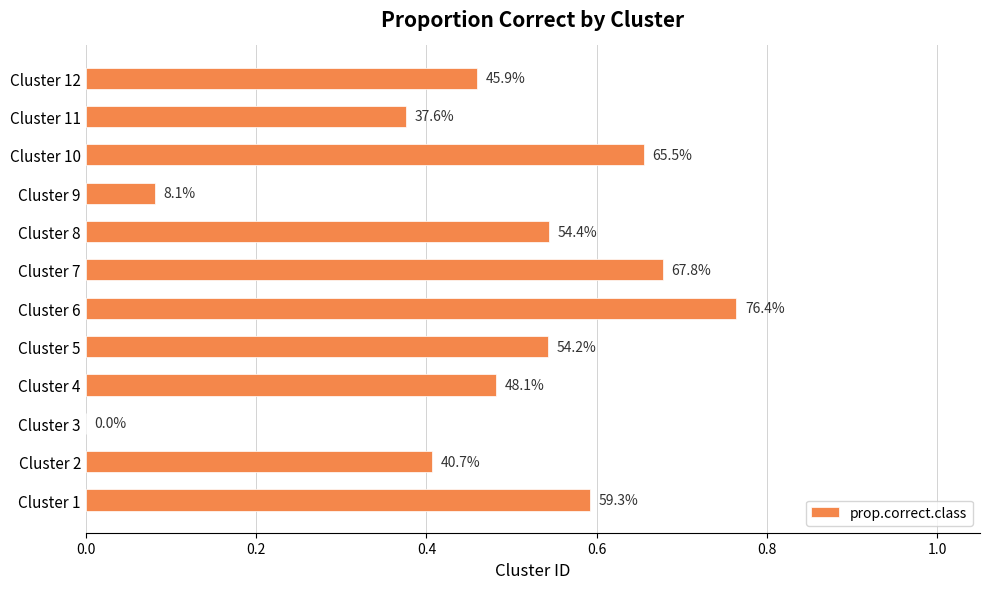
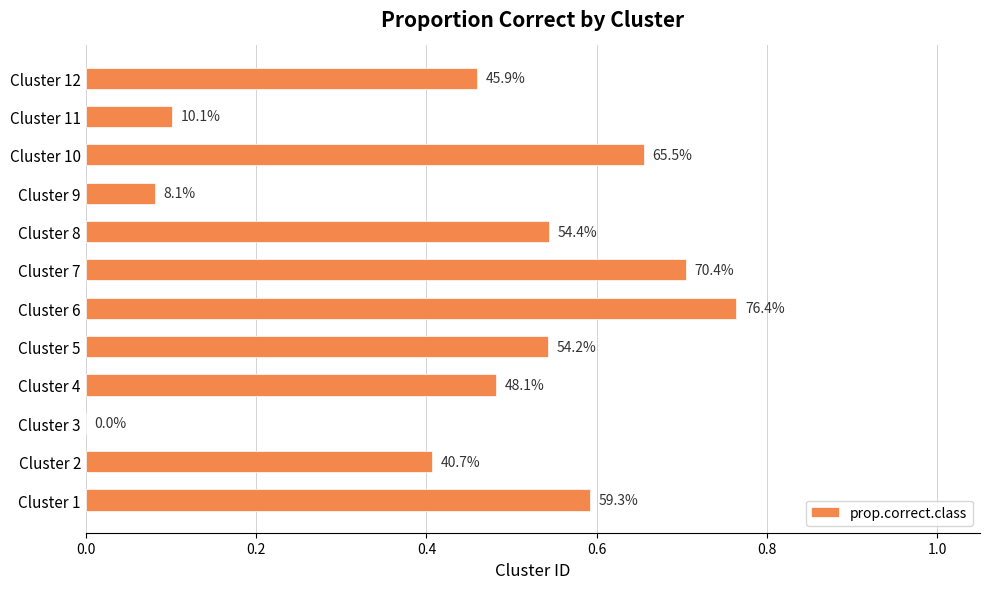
  {
    "Cluster 12": "45.9%",
-   "Cluster 11": "37.6%",
+   "Cluster 11": "10.1%",
    "Cluster 10": "65.5%",
    "Cluster 9": "8.1%",
    "Cluster 8": "54.4%",
-   "Cluster 7": "67.8%",
+   "Cluster 7": "70.4%",
    "Cluster 6": "76.4%",
    "Cluster 5": "54.2%",
    "Cluster 4": "48.1%",
    "Cluster 3": "0.0%",
    "Cluster 2": "40.7%",
    "Cluster 1": "59.3%"
  }
